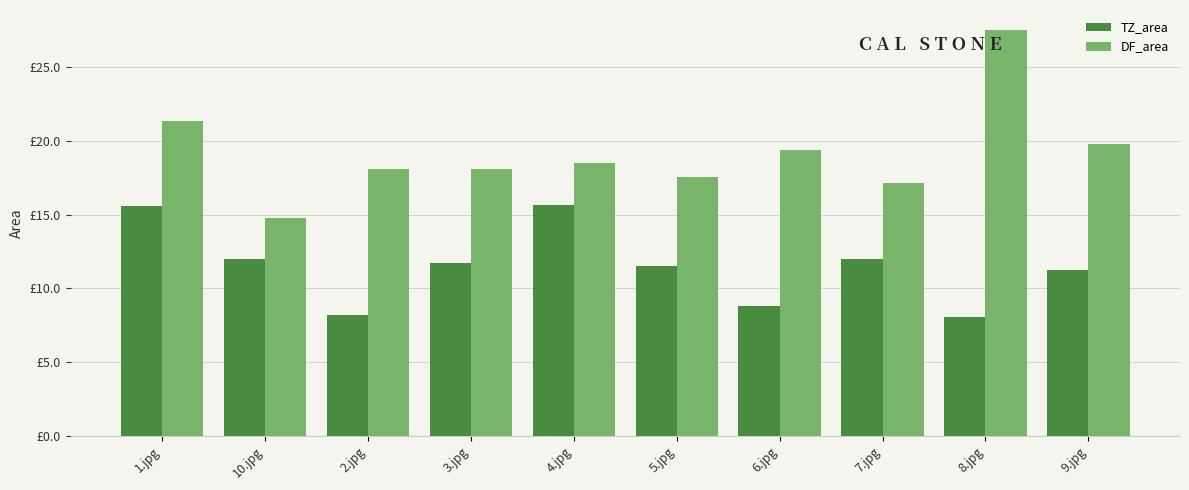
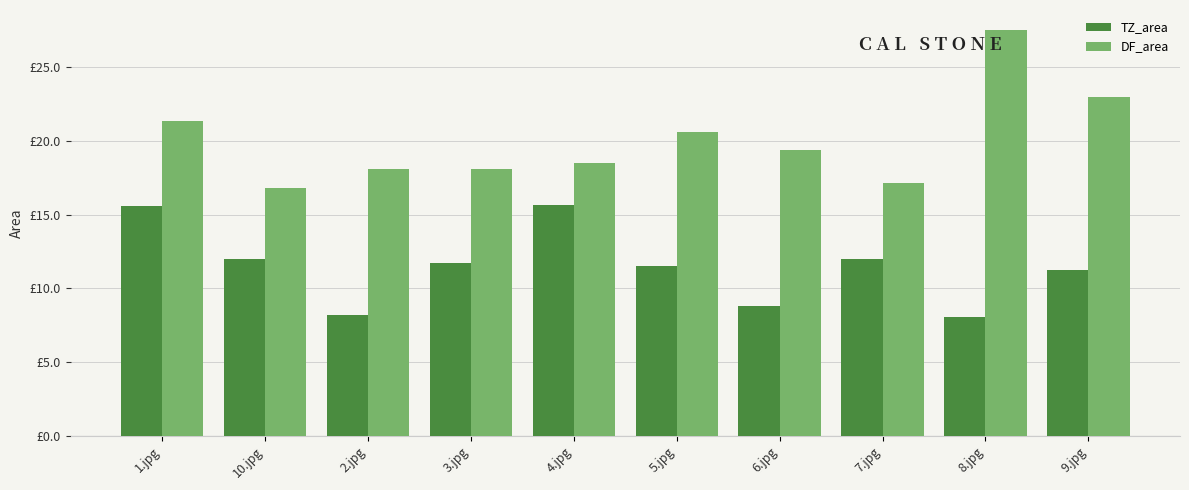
  {
    "TZ_area": {
      "1.jpg": "£15.6",
      "10.jpg": "£12.0",
      "2.jpg": "£8.2",
      "3.jpg": "£11.7",
      "4.jpg": "£15.6",
      "5.jpg": "£11.5",
      "6.jpg": "£8.8",
      "7.jpg": "£12.0",
      "8.jpg": "£8.0",
      "9.jpg": "£11.3"
    },
    "DF_area": {
      "1.jpg": "£21.4",
-     "10.jpg": "£14.8",
+     "10.jpg": "£16.8",
      "2.jpg": "£18.1",
      "3.jpg": "£18.1",
      "4.jpg": "£18.5",
-     "5.jpg": "£17.6",
+     "5.jpg": "£20.6",
      "6.jpg": "£19.4",
      "7.jpg": "£17.2",
      "8.jpg": "£27.5",
-     "9.jpg": "£19.8"
+     "9.jpg": "£23.0"
    }
  }
